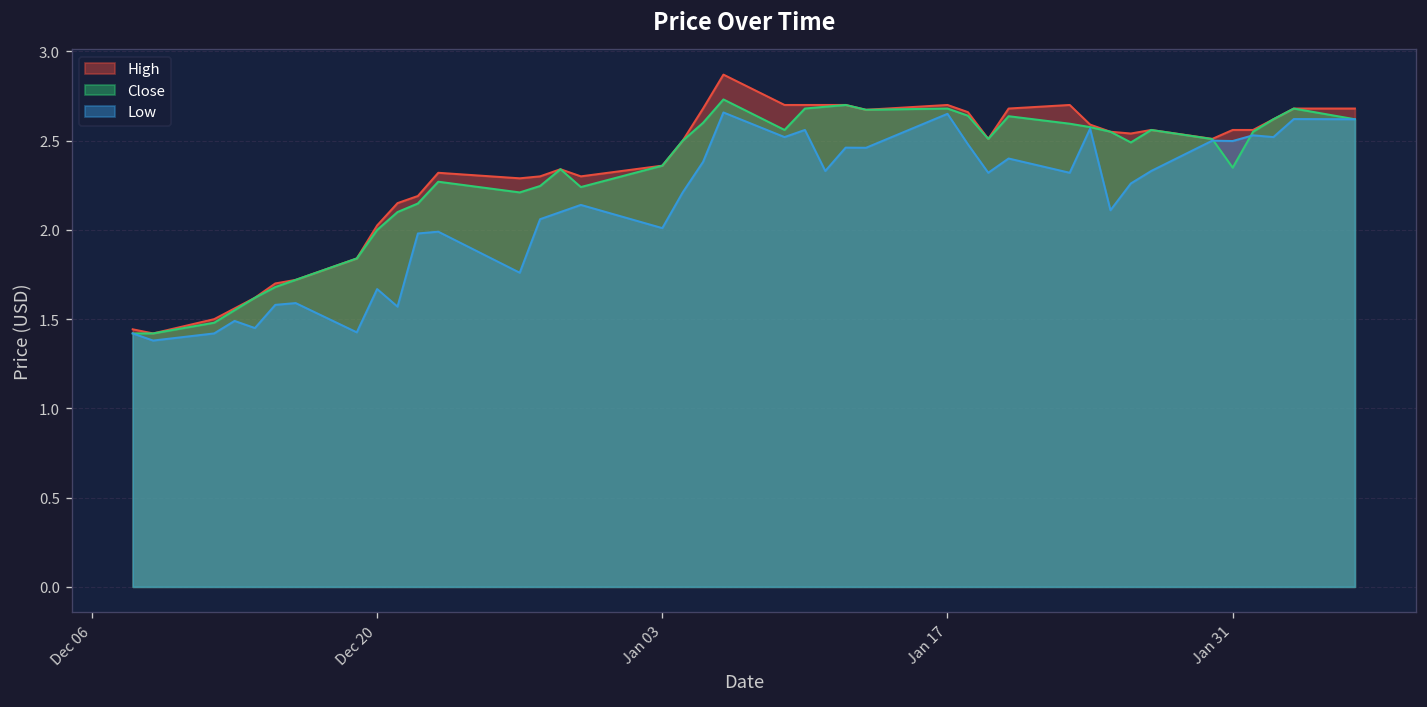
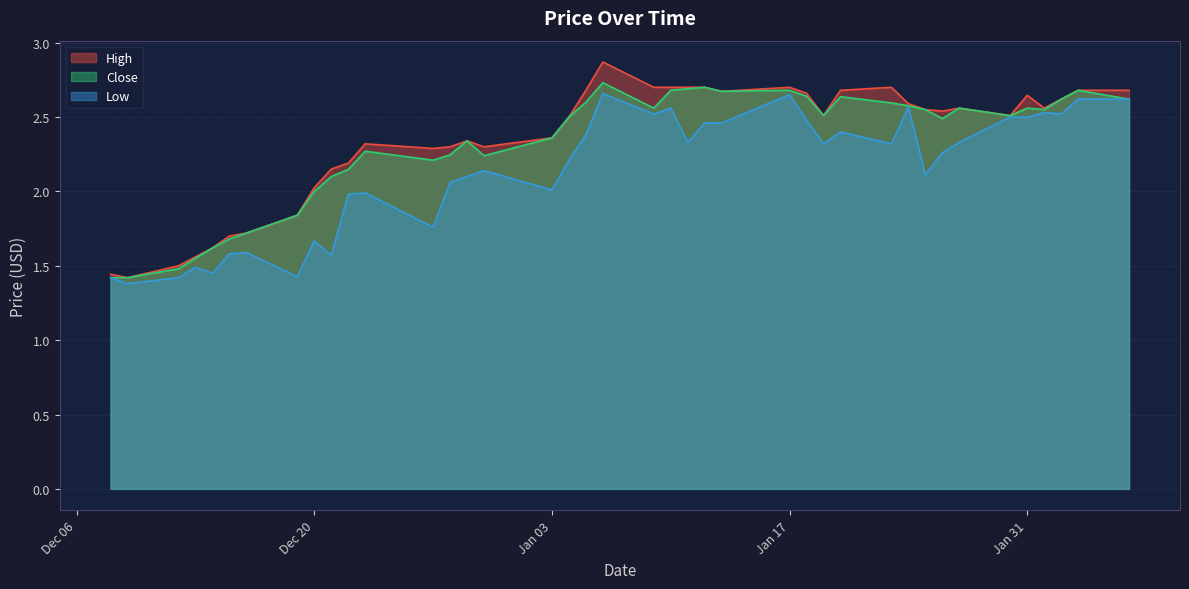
  {
    "High": {
      "Dec 20": 2.03,
      "Jan 17": 2.70,
-     "Jan 31": 2.56
+     "Jan 31": 2.65
    },
    "Close": {
      "Dec 20": 2.00,
      "Jan 17": 2.68,
-     "Jan 31": 2.35
+     "Jan 31": 2.56
    },
    "Low": {
      "Dec 20": 1.67,
      "Jan 03": 2.01,
      "Jan 17": 2.65,
      "Jan 31": 2.50
    }
  }
